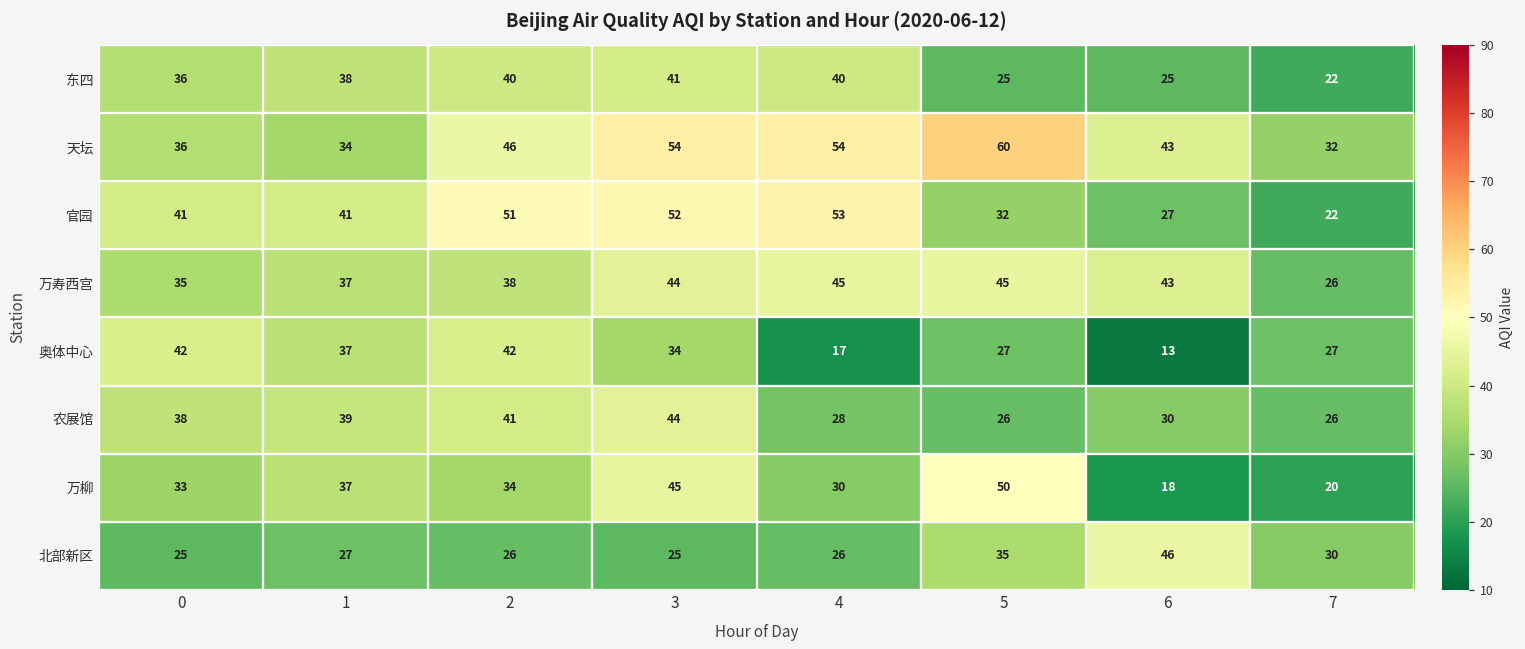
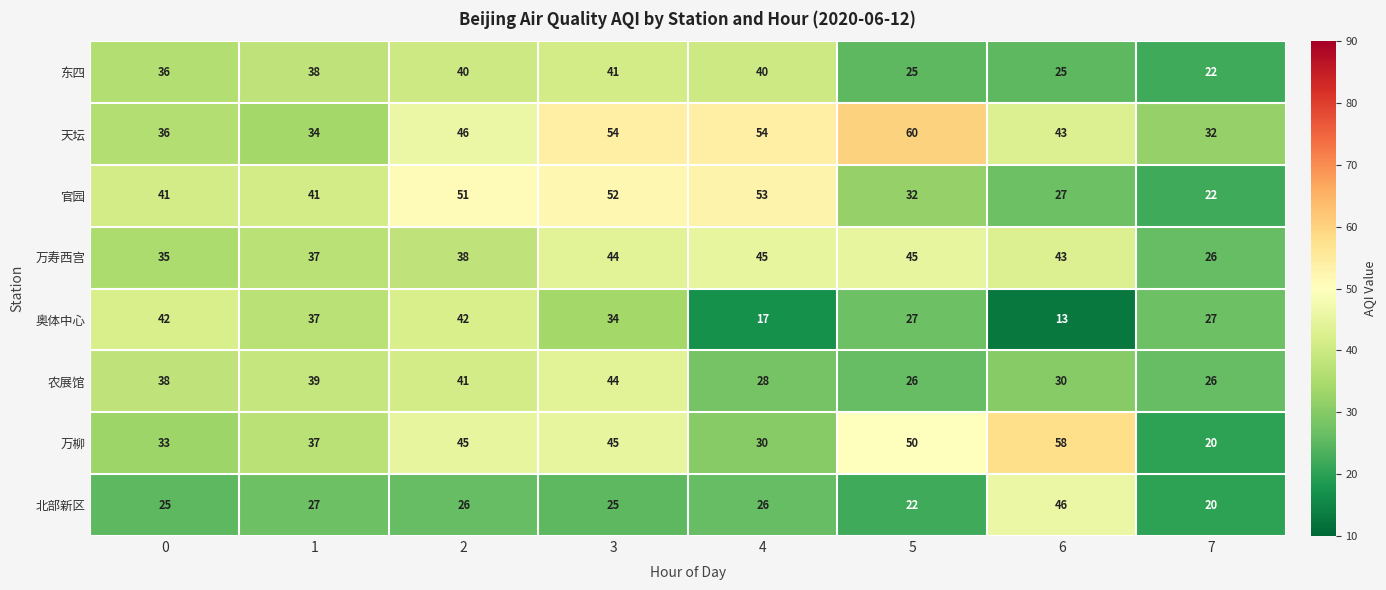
  {
    "东四": {
      "0": 36,
      "1": 38,
      "2": 40,
      "3": 41,
      "4": 40,
      "5": 25,
      "6": 25,
      "7": 22
    },
    "天坛": {
      "0": 36,
      "1": 34,
      "2": 46,
      "3": 54,
      "4": 54,
      "5": 60,
      "6": 43,
      "7": 32
    },
    "官园": {
      "0": 41,
      "1": 41,
      "2": 51,
      "3": 52,
      "4": 53,
      "5": 32,
      "6": 27,
      "7": 22
    },
    "万寿西宫": {
      "0": 35,
      "1": 37,
      "2": 38,
      "3": 44,
      "4": 45,
      "5": 45,
      "6": 43,
      "7": 26
    },
    "奥体中心": {
      "0": 42,
      "1": 37,
      "2": 42,
      "3": 34,
      "4": 17,
      "5": 27,
      "6": 13,
      "7": 27
    },
    "农展馆": {
      "0": 38,
      "1": 39,
      "2": 41,
      "3": 44,
      "4": 28,
      "5": 26,
      "6": 30,
      "7": 26
    },
    "万柳": {
      "0": 33,
      "1": 37,
-     "2": 34,
+     "2": 45,
      "3": 45,
      "4": 30,
      "5": 50,
-     "6": 18,
+     "6": 58,
      "7": 20
    },
    "北部新区": {
      "0": 25,
      "1": 27,
      "2": 26,
      "3": 25,
      "4": 26,
-     "5": 35,
+     "5": 22,
      "6": 46,
-     "7": 30
+     "7": 20
    }
  }
